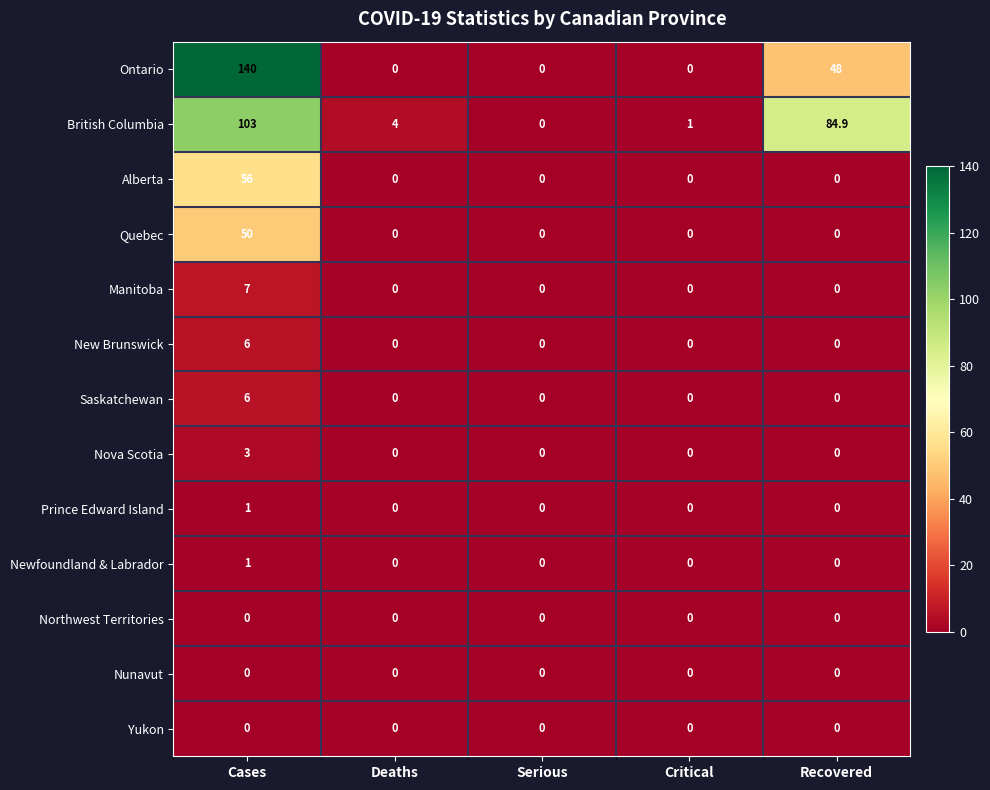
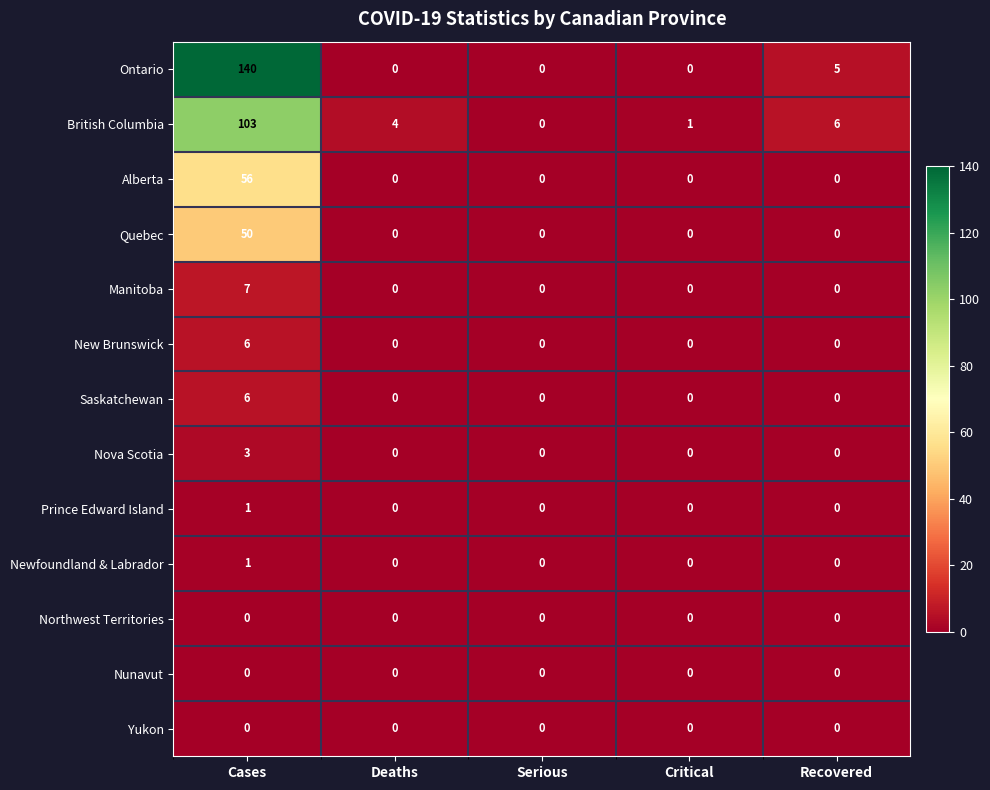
  {
    "Ontario": {
      "Cases": 140,
      "Deaths": 0,
      "Serious": 0,
      "Critical": 0,
-     "Recovered": 48
+     "Recovered": 5
    },
    "British Columbia": {
      "Cases": 103,
      "Deaths": 4,
      "Serious": 0,
      "Critical": 1,
-     "Recovered": 84.9
+     "Recovered": 6
    },
    "Alberta": {
      "Cases": 56,
      "Deaths": 0,
      "Serious": 0,
      "Critical": 0,
      "Recovered": 0
    },
    "Quebec": {
      "Cases": 50,
      "Deaths": 0,
      "Serious": 0,
      "Critical": 0,
      "Recovered": 0
    },
    "Manitoba": {
      "Cases": 7,
      "Deaths": 0,
      "Serious": 0,
      "Critical": 0,
      "Recovered": 0
    },
    "New Brunswick": {
      "Cases": 6,
      "Deaths": 0,
      "Serious": 0,
      "Critical": 0,
      "Recovered": 0
    },
    "Saskatchewan": {
      "Cases": 6,
      "Deaths": 0,
      "Serious": 0,
      "Critical": 0,
      "Recovered": 0
    },
    "Nova Scotia": {
      "Cases": 3,
      "Deaths": 0,
      "Serious": 0,
      "Critical": 0,
      "Recovered": 0
    },
    "Prince Edward Island": {
      "Cases": 1,
      "Deaths": 0,
      "Serious": 0,
      "Critical": 0,
      "Recovered": 0
    },
    "Newfoundland & Labrador": {
      "Cases": 1,
      "Deaths": 0,
      "Serious": 0,
      "Critical": 0,
      "Recovered": 0
    },
    "Northwest Territories": {
      "Cases": 0,
      "Deaths": 0,
      "Serious": 0,
      "Critical": 0,
      "Recovered": 0
    },
    "Nunavut": {
      "Cases": 0,
      "Deaths": 0,
      "Serious": 0,
      "Critical": 0,
      "Recovered": 0
    },
    "Yukon": {
      "Cases": 0,
      "Deaths": 0,
      "Serious": 0,
      "Critical": 0,
      "Recovered": 0
    }
  }
